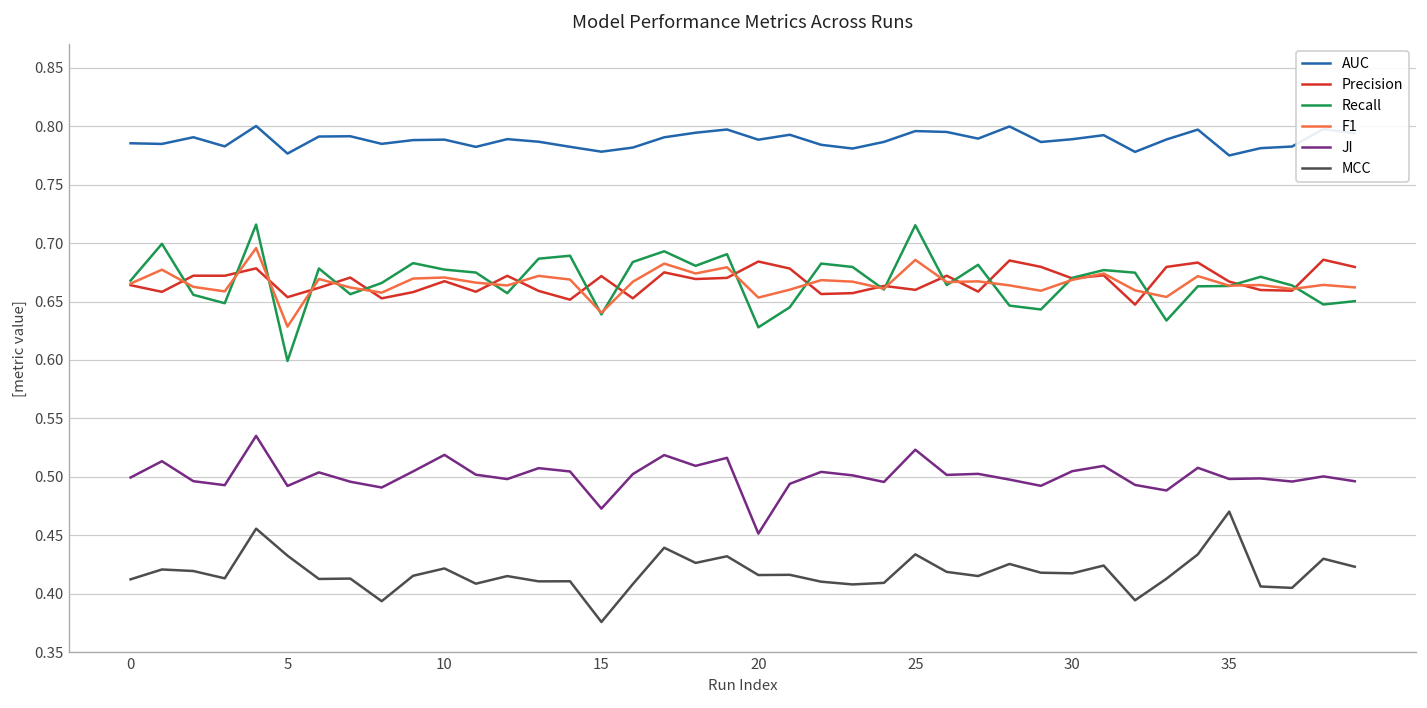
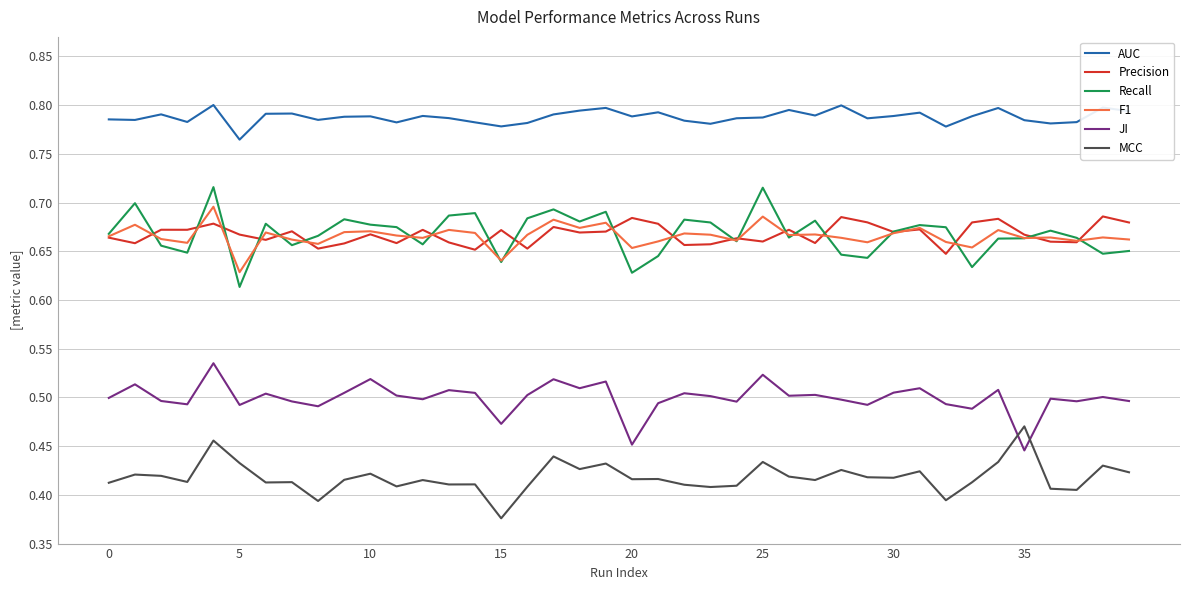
  {
    "AUC": {
      "0": 0.79,
-     "5": 0.78,
+     "5": 0.76,
      "10": 0.79,
      "15": 0.78,
      "20": 0.79,
-     "25": 0.80,
+     "25": 0.79,
      "30": 0.79,
-     "35": 0.77
+     "35": 0.78
    },
    "Precision": {
-     "5": 0.65,
+     "5": 0.67,
      "10": 0.67,
      "15": 0.67,
      "20": 0.68,
      "25": 0.66,
      "35": 0.67
    },
    "Recall": {
-     "5": 0.60,
+     "5": 0.61,
      "10": 0.68,
      "20": 0.63,
      "25": 0.72
    },
    "F1": {
      "5": 0.63,
      "10": 0.67,
      "20": 0.65,
      "25": 0.69
    },
    "JI": {
      "0": 0.50,
      "5": 0.49,
      "10": 0.52,
      "15": 0.47,
      "20": 0.45,
      "25": 0.52,
      "30": 0.50,
-     "35": 0.50
+     "35": 0.45
    },
    "MCC": {
      "0": 0.41,
      "5": 0.43,
      "10": 0.42,
      "15": 0.38,
      "20": 0.42,
      "25": 0.43,
      "30": 0.42,
      "35": 0.47
    }
  }
